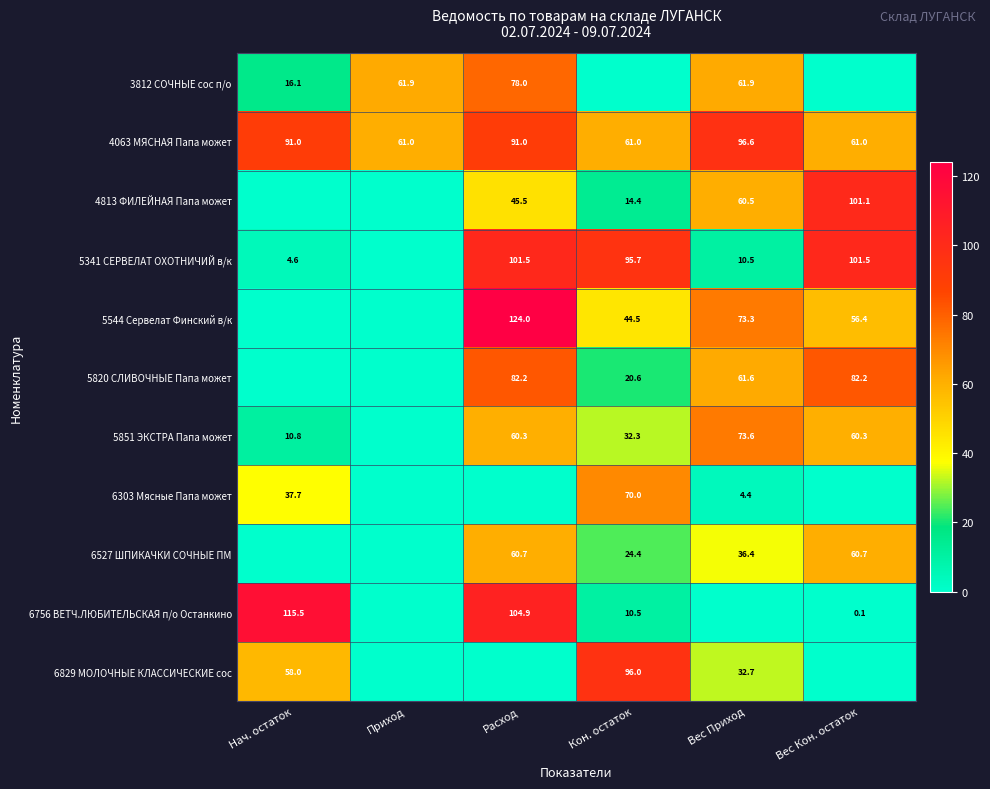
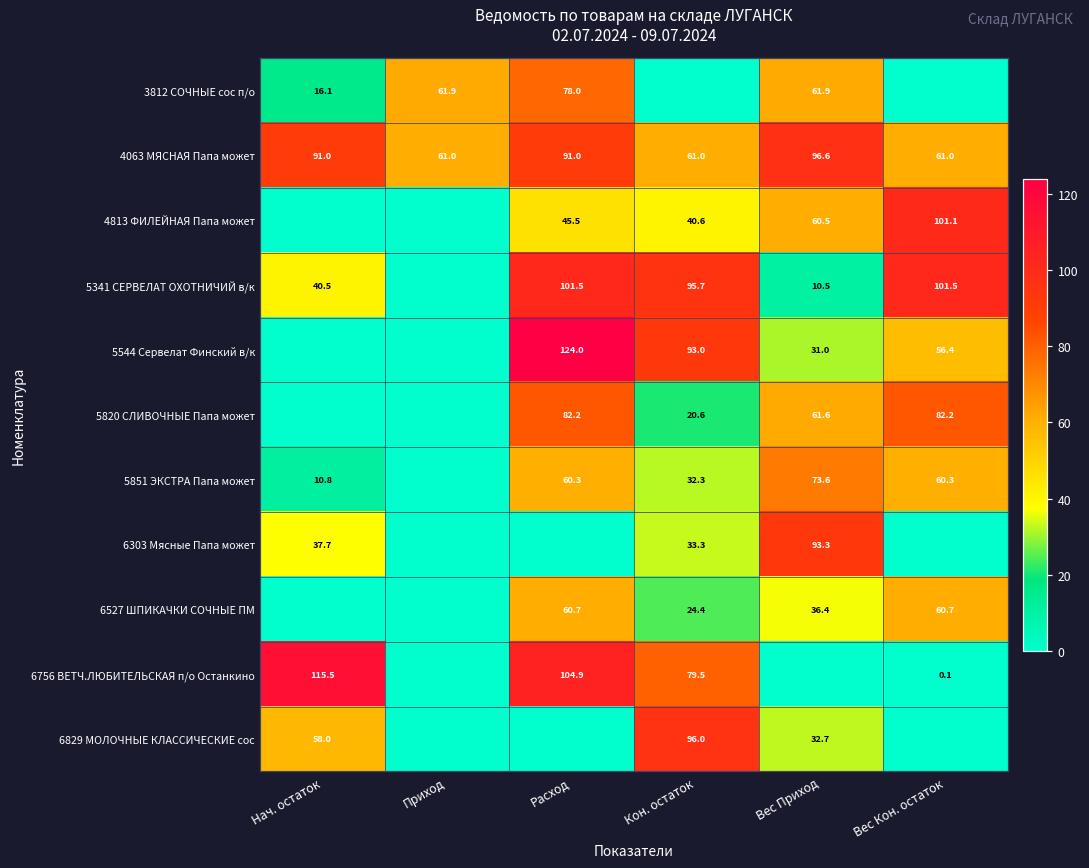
  {
    "3812 СОЧНЫЕ сос п/о": {
      "Нач. остаток": 16.1,
      "Приход": 61.9,
      "Расход": 78.0,
      "Вес Приход": 61.9
    },
    "4063 МЯСНАЯ Папа может": {
      "Нач. остаток": 91.0,
      "Приход": 61.0,
      "Расход": 91.0,
      "Кон. остаток": 61.0,
      "Вес Приход": 96.6,
      "Вес Кон. остаток": 61.0
    },
    "4813 ФИЛЕЙНАЯ Папа может": {
      "Расход": 45.5,
-     "Кон. остаток": 14.4,
+     "Кон. остаток": 40.6,
      "Вес Приход": 60.5,
      "Вес Кон. остаток": 101.1
    },
    "5341 СЕРВЕЛАТ ОХОТНИЧИЙ в/к": {
-     "Нач. остаток": 4.6,
+     "Нач. остаток": 40.5,
      "Расход": 101.5,
      "Кон. остаток": 95.7,
      "Вес Приход": 10.5,
      "Вес Кон. остаток": 101.5
    },
    "5544 Сервелат Финский в/к": {
      "Расход": 124.0,
-     "Кон. остаток": 44.5,
-     "Вес Приход": 73.3,
+     "Кон. остаток": 93.0,
+     "Вес Приход": 31.0,
      "Вес Кон. остаток": 56.4
    },
    "5820 СЛИВОЧНЫЕ Папа может": {
      "Расход": 82.2,
      "Кон. остаток": 20.6,
      "Вес Приход": 61.6,
      "Вес Кон. остаток": 82.2
    },
    "5851 ЭКСТРА Папа может": {
      "Нач. остаток": 10.8,
      "Расход": 60.3,
      "Кон. остаток": 32.3,
      "Вес Приход": 73.6,
      "Вес Кон. остаток": 60.3
    },
    "6303 Мясные Папа может": {
      "Нач. остаток": 37.7,
-     "Кон. остаток": 70.0,
-     "Вес Приход": 4.4
+     "Кон. остаток": 33.3,
+     "Вес Приход": 93.3
    },
    "6527 ШПИКАЧКИ СОЧНЫЕ ПМ": {
      "Расход": 60.7,
      "Кон. остаток": 24.4,
      "Вес Приход": 36.4,
      "Вес Кон. остаток": 60.7
    },
    "6756 ВЕТЧ.ЛЮБИТЕЛЬСКАЯ п/о Останкино": {
      "Нач. остаток": 115.5,
      "Расход": 104.9,
-     "Кон. остаток": 10.5,
+     "Кон. остаток": 79.5,
      "Вес Кон. остаток": 0.1
    },
    "6829 МОЛОЧНЫЕ КЛАССИЧЕСКИЕ сос": {
      "Нач. остаток": 58.0,
      "Кон. остаток": 96.0,
      "Вес Приход": 32.7
    }
  }
